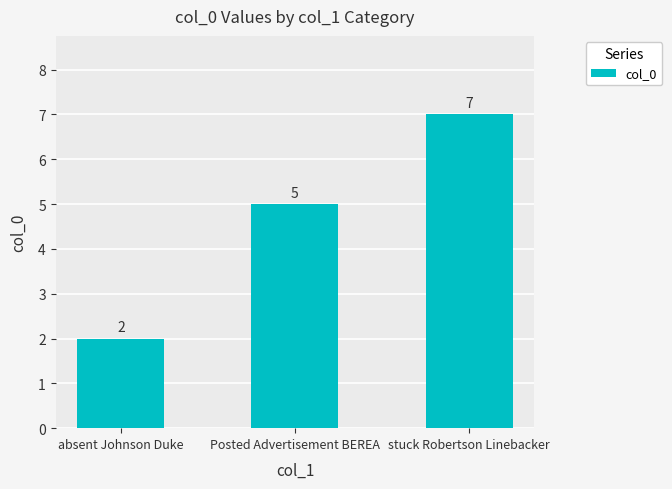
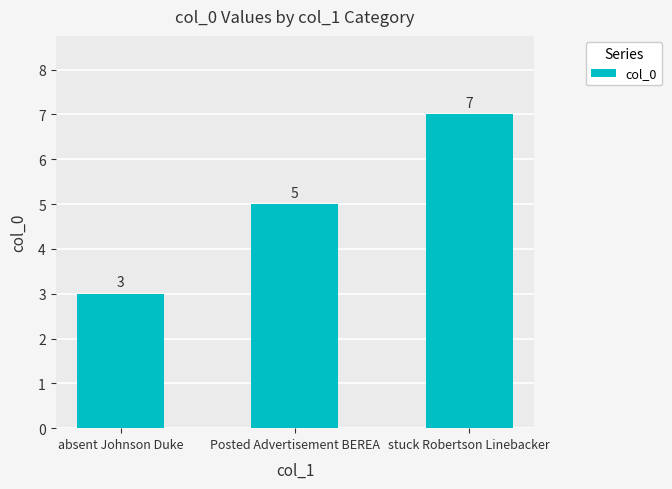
  {
-   "absent Johnson Duke": 2,
+   "absent Johnson Duke": 3,
    "Posted Advertisement BEREA": 5,
    "stuck Robertson Linebacker": 7
  }
